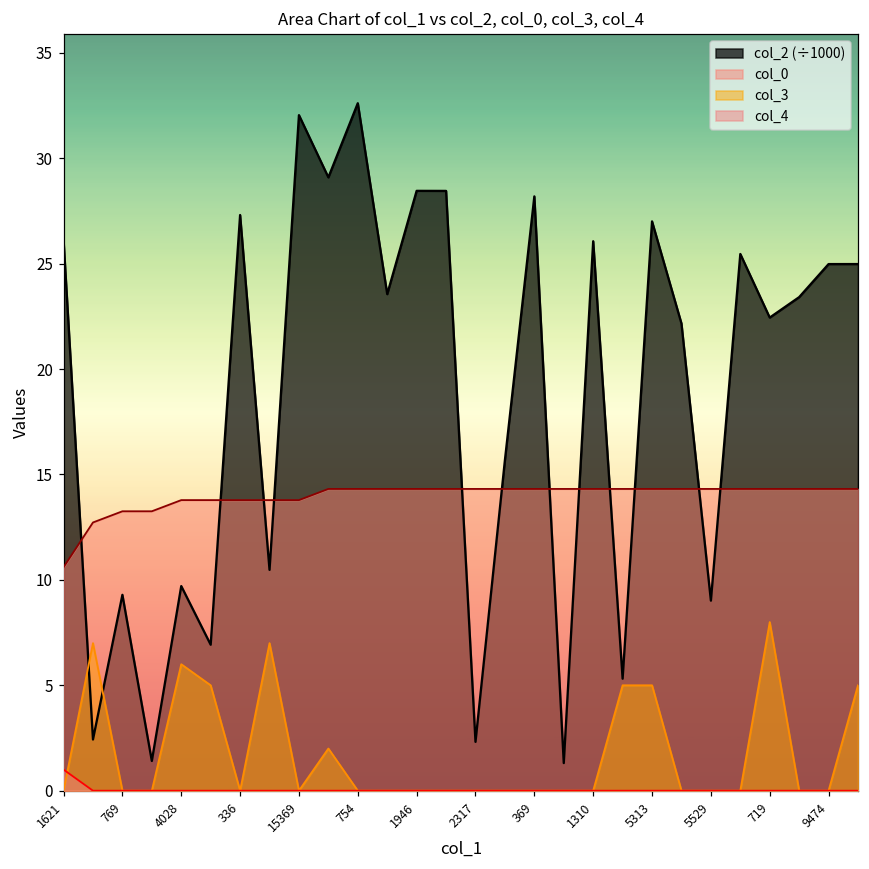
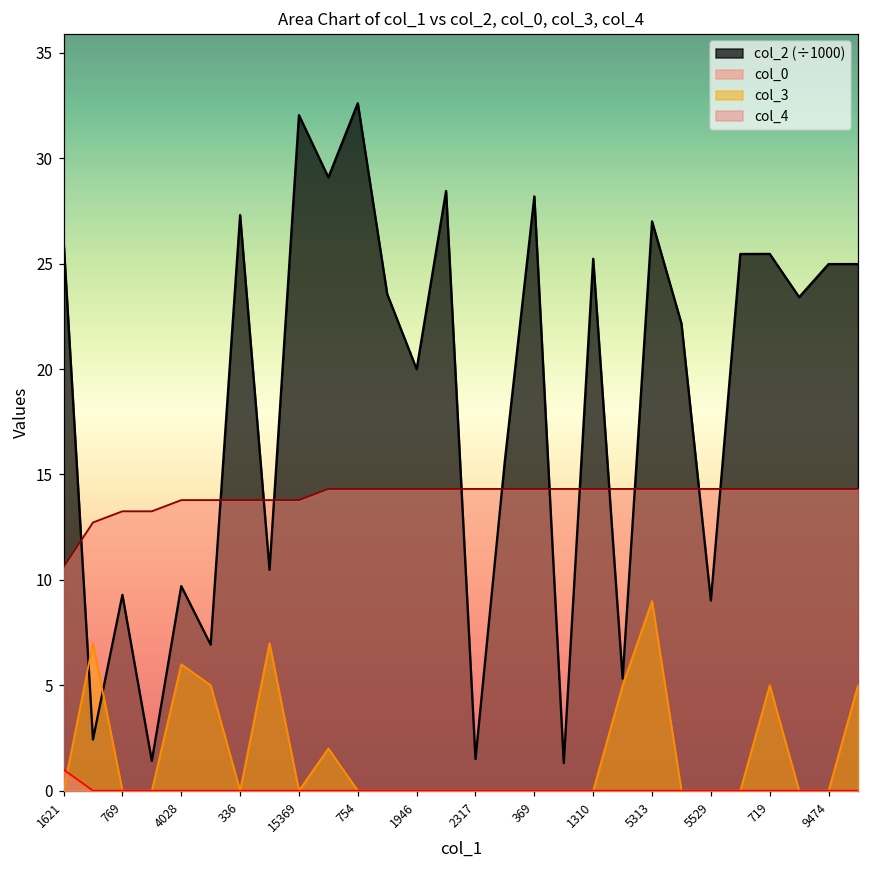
  {
    "col_2 (÷1000)": {
      "1621": 26.1,
      "769": 9.3,
      "4028": 9.7,
      "336": 27.3,
      "15369": 32.0,
      "754": 32.6,
-     "1946": 28.5,
-     "2317": 2.3,
+     "1946": 20.0,
+     "2317": 1.5,
      "369": 28.2,
-     "1310": 26.1,
+     "1310": 25.2,
      "5313": 27.0,
      "5529": 9.0,
-     "719": 22.4,
+     "719": 25.5,
      "9474": 25.0
    },
    "col_3": {
      "1621": 0,
      "4028": 6,
-     "5313": 5,
-     "719": 8
+     "5313": 9,
+     "719": 5
    }
  }
